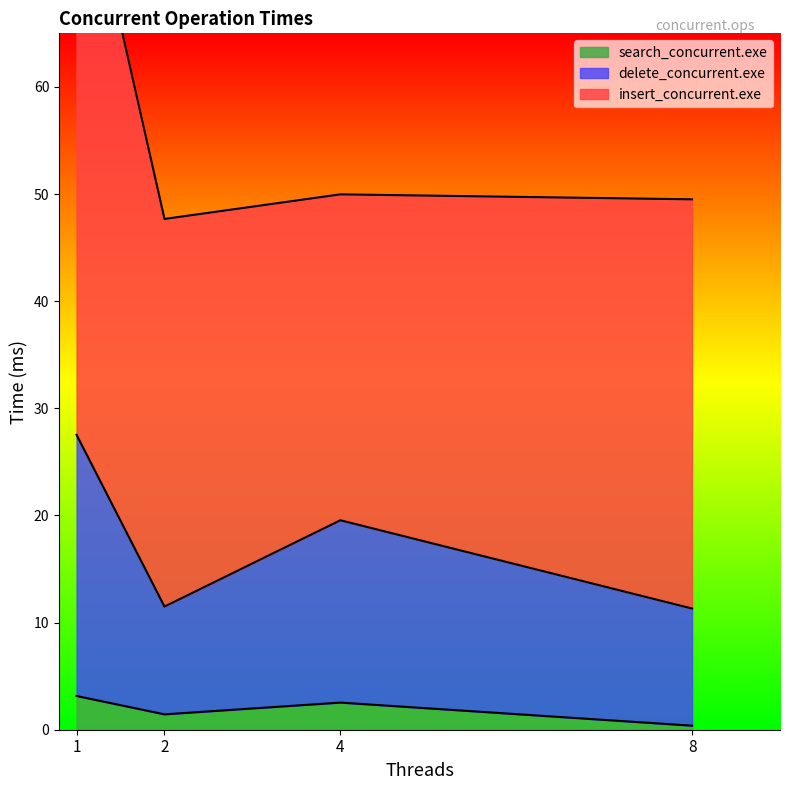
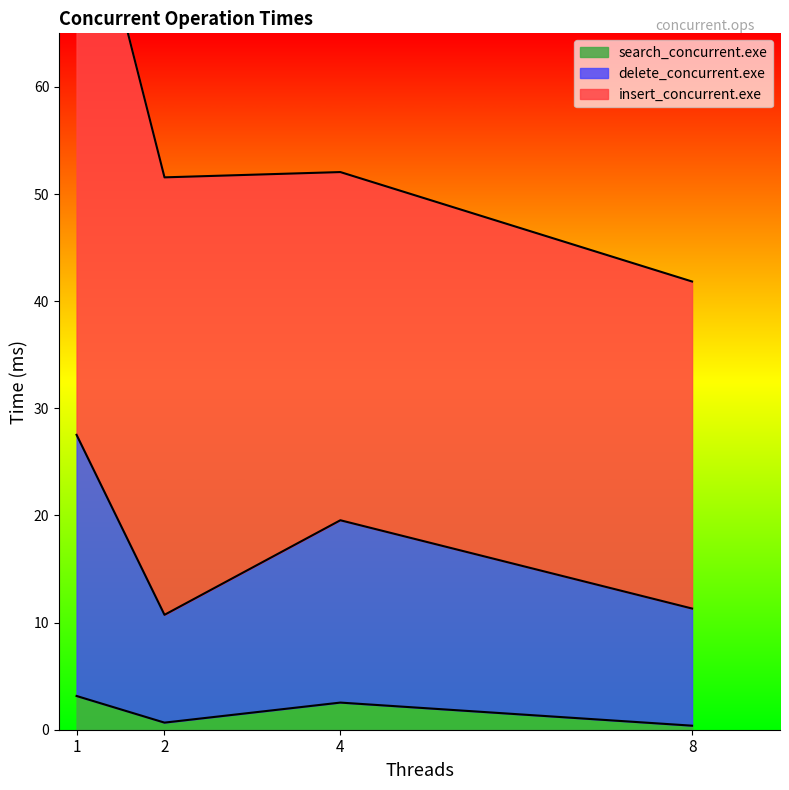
  {
    "search_concurrent.exe": {
      "1": 3.1,
-     "2": 1.4,
+     "2": 0.7,
      "4": 2.5,
      "8": 0.4
    },
    "delete_concurrent.exe": {
      "1": 24.4,
      "2": 10.1,
      "4": 17.0,
      "8": 10.9
    },
    "insert_concurrent.exe": {
-     "2": 36.2,
-     "4": 30.4,
-     "8": 38.2
+     "2": 40.8,
+     "4": 32.5,
+     "8": 30.5
    }
  }
